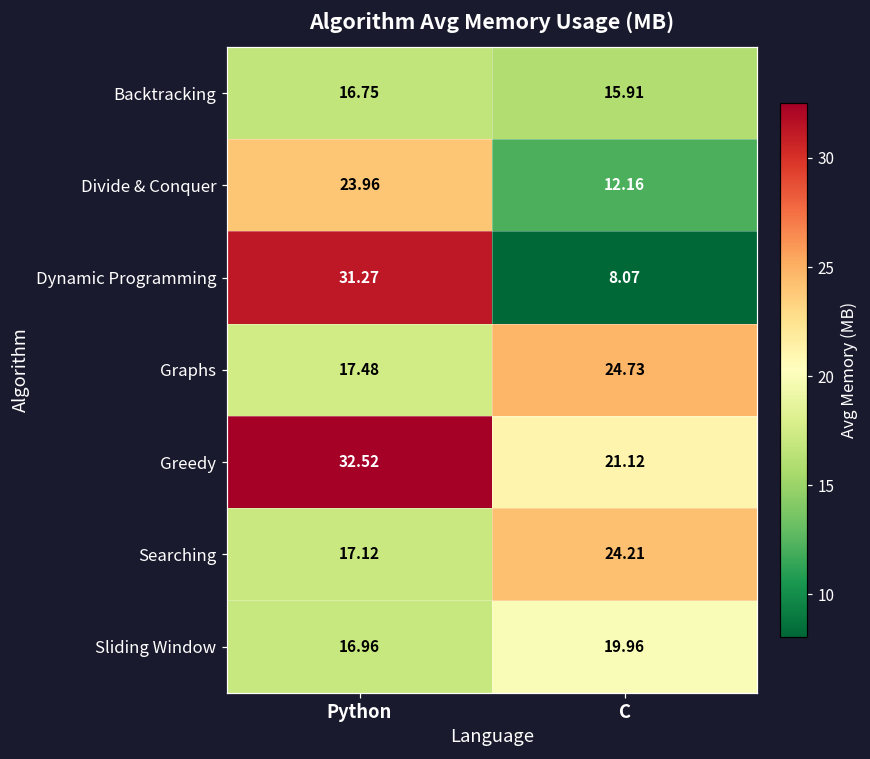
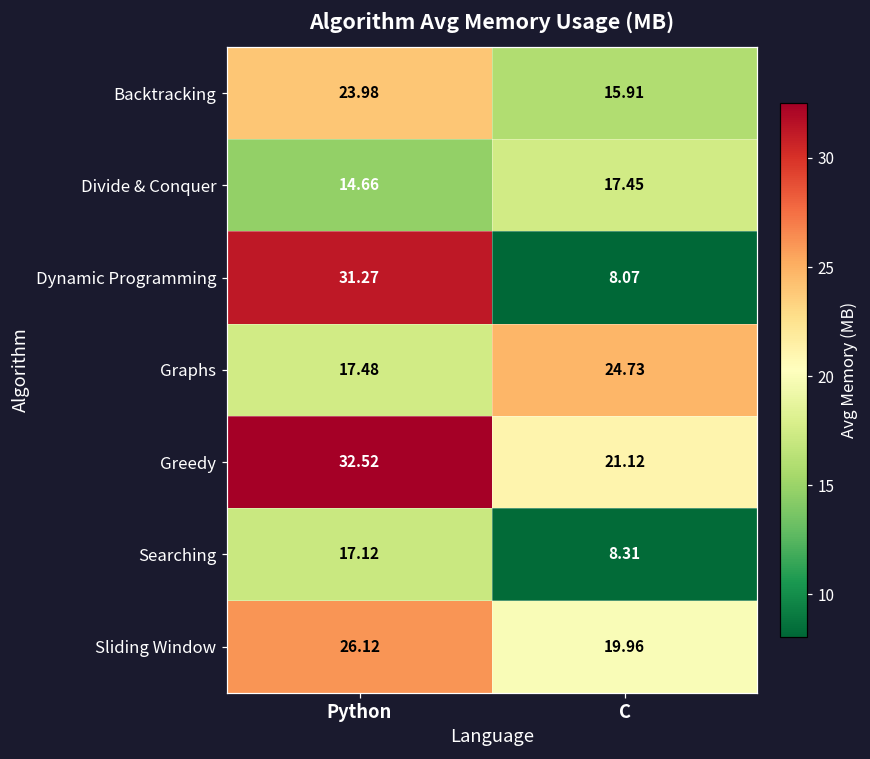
  {
    "Backtracking": {
-     "Python": 16.75,
+     "Python": 23.98,
      "C": 15.91
    },
    "Divide & Conquer": {
-     "Python": 23.96,
-     "C": 12.16
+     "Python": 14.66,
+     "C": 17.45
    },
    "Dynamic Programming": {
      "Python": 31.27,
      "C": 8.07
    },
    "Graphs": {
      "Python": 17.48,
      "C": 24.73
    },
    "Greedy": {
      "Python": 32.52,
      "C": 21.12
    },
    "Searching": {
      "Python": 17.12,
-     "C": 24.21
+     "C": 8.31
    },
    "Sliding Window": {
-     "Python": 16.96,
+     "Python": 26.12,
      "C": 19.96
    }
  }
